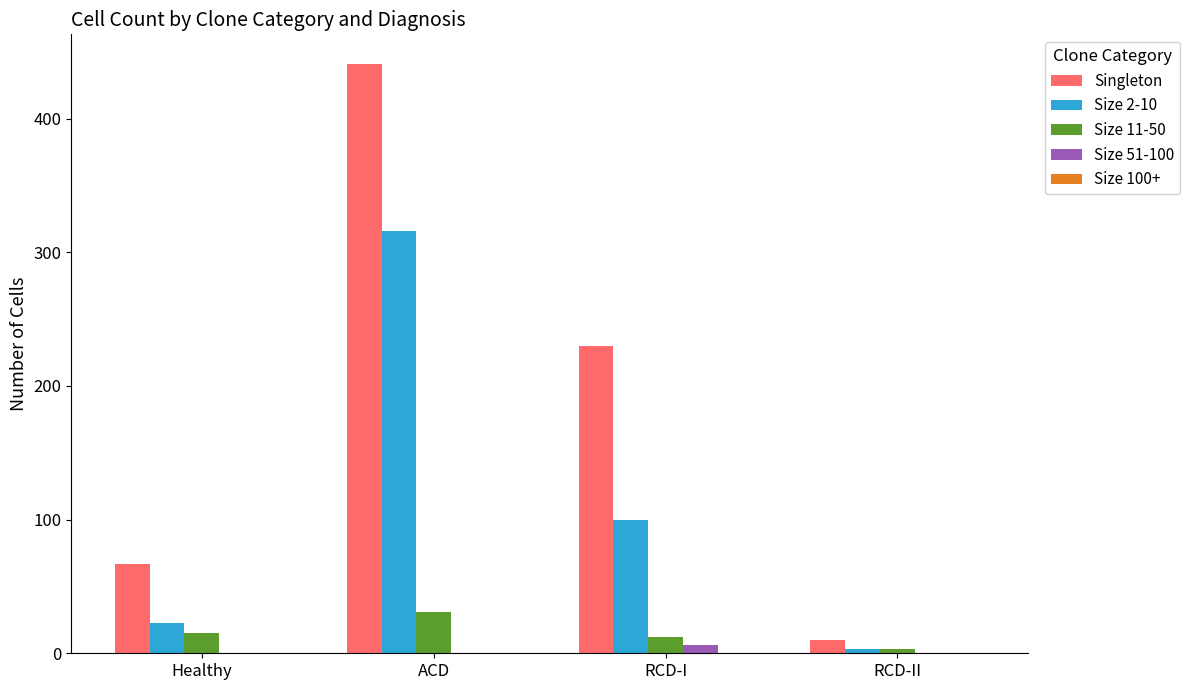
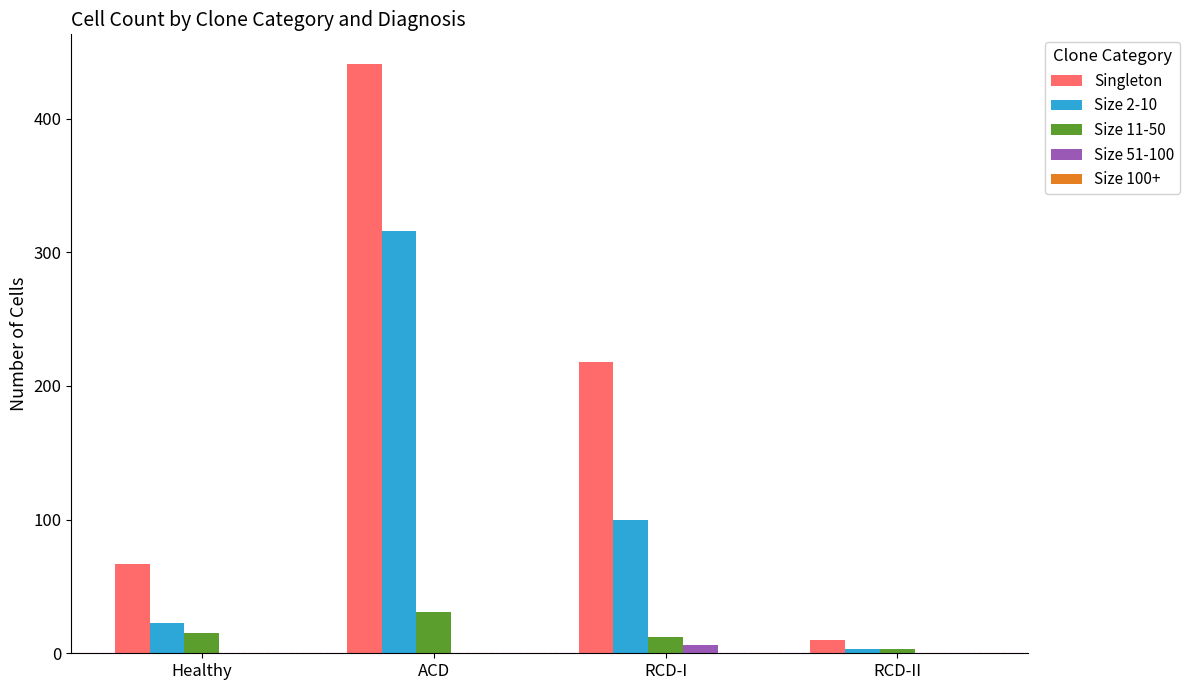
  {
    "Singleton": {
      "Healthy": 67,
      "ACD": 441,
-     "RCD-I": 230,
+     "RCD-I": 218,
      "RCD-II": 10
    },
    "Size 2-10": {
      "Healthy": 23,
      "ACD": 316,
      "RCD-I": 100,
      "RCD-II": 3
    },
    "Size 11-50": {
      "Healthy": 15,
      "ACD": 31,
      "RCD-I": 12,
      "RCD-II": 3
    },
    "Size 51-100": {
      "Healthy": 0,
      "ACD": 0,
      "RCD-I": 6,
      "RCD-II": 0
    },
    "Size 100+": {
      "Healthy": 0,
      "ACD": 0,
      "RCD-I": 0,
      "RCD-II": 0
    }
  }
